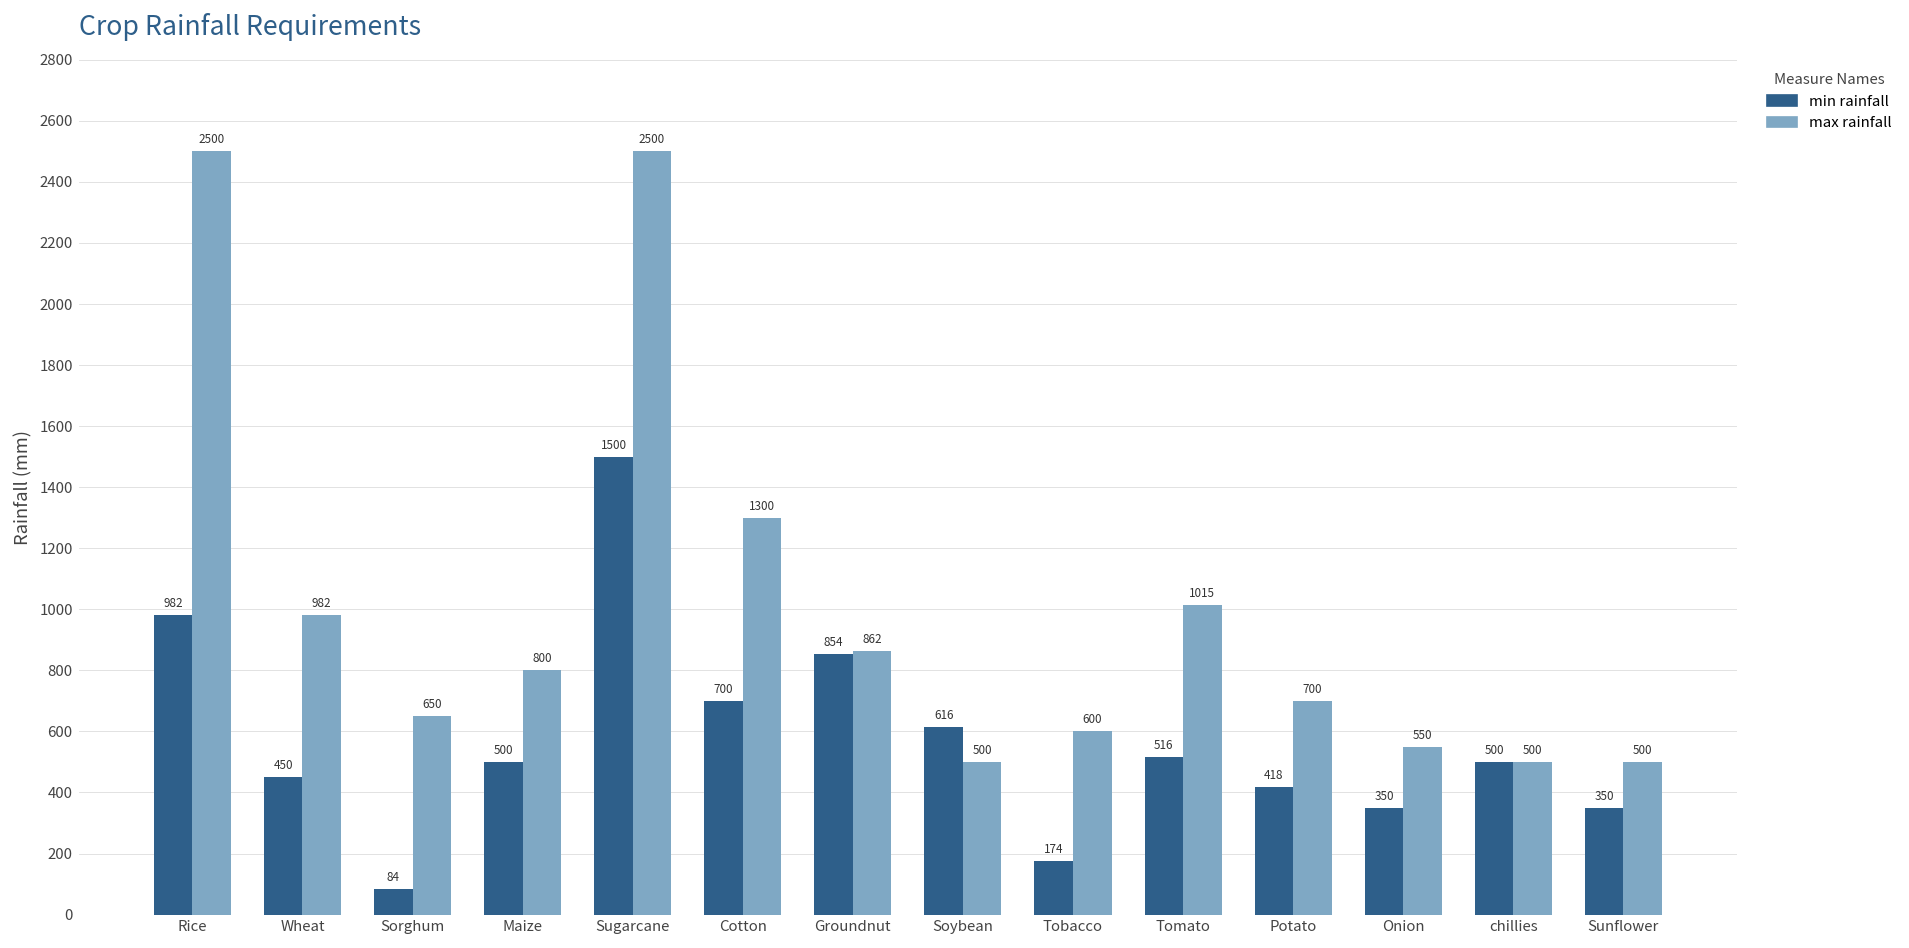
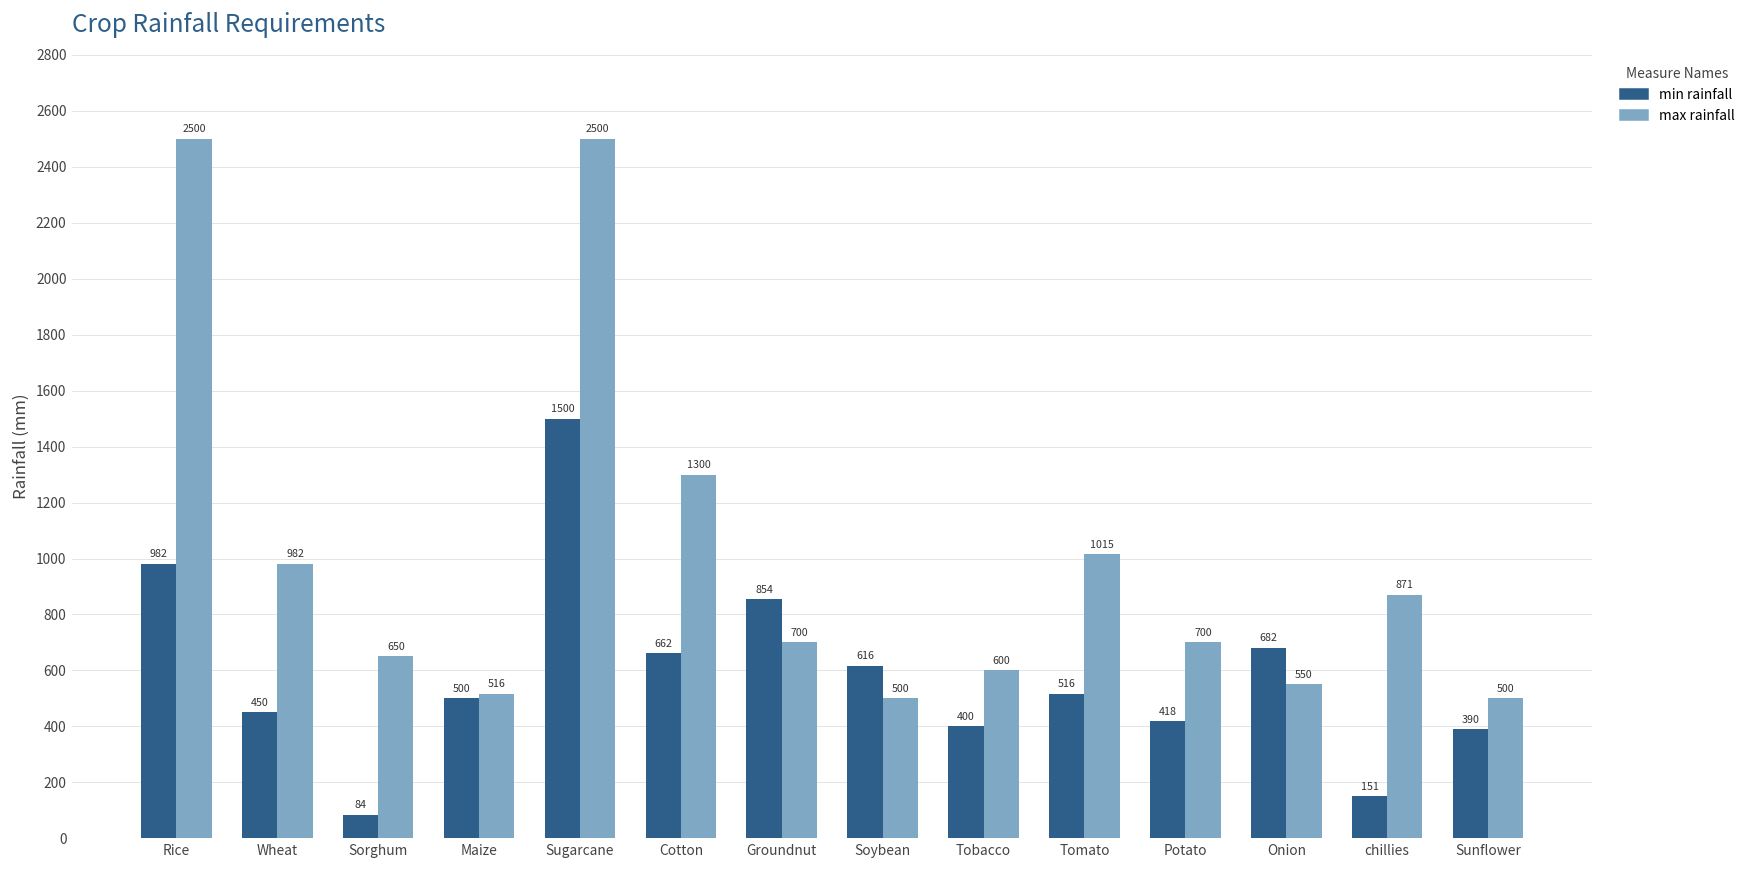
  {
    "min rainfall": {
      "Rice": 982,
      "Wheat": 450,
      "Sorghum": 84,
      "Maize": 500,
      "Sugarcane": 1500,
-     "Cotton": 700,
+     "Cotton": 662,
      "Groundnut": 854,
      "Soybean": 616,
-     "Tobacco": 174,
+     "Tobacco": 400,
      "Tomato": 516,
      "Potato": 418,
-     "Onion": 350,
-     "chillies": 500,
-     "Sunflower": 350
+     "Onion": 682,
+     "chillies": 151,
+     "Sunflower": 390
    },
    "max rainfall": {
      "Rice": 2500,
      "Wheat": 982,
      "Sorghum": 650,
-     "Maize": 800,
+     "Maize": 516,
      "Sugarcane": 2500,
      "Cotton": 1300,
-     "Groundnut": 862,
+     "Groundnut": 700,
      "Soybean": 500,
      "Tobacco": 600,
      "Tomato": 1015,
      "Potato": 700,
      "Onion": 550,
-     "chillies": 500,
+     "chillies": 871,
      "Sunflower": 500
    }
  }
